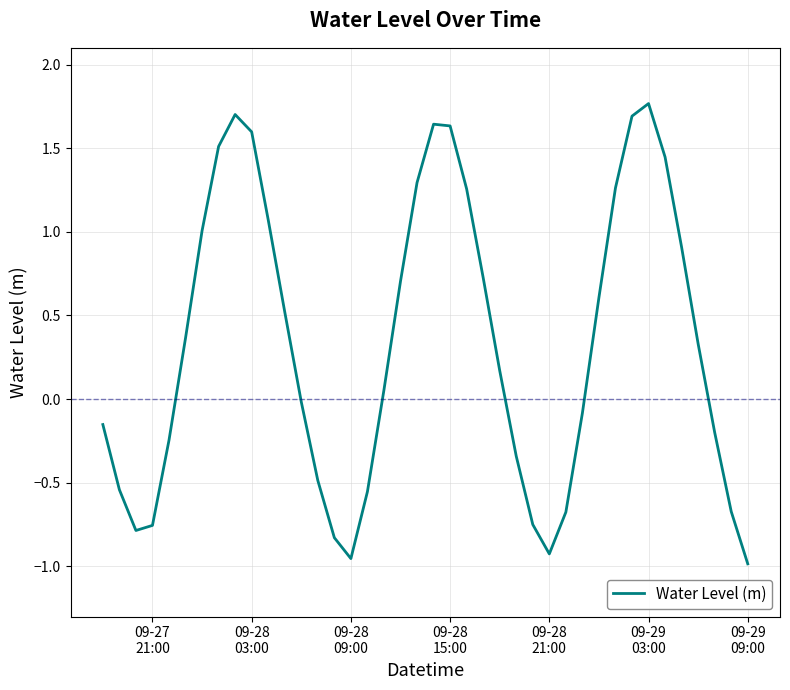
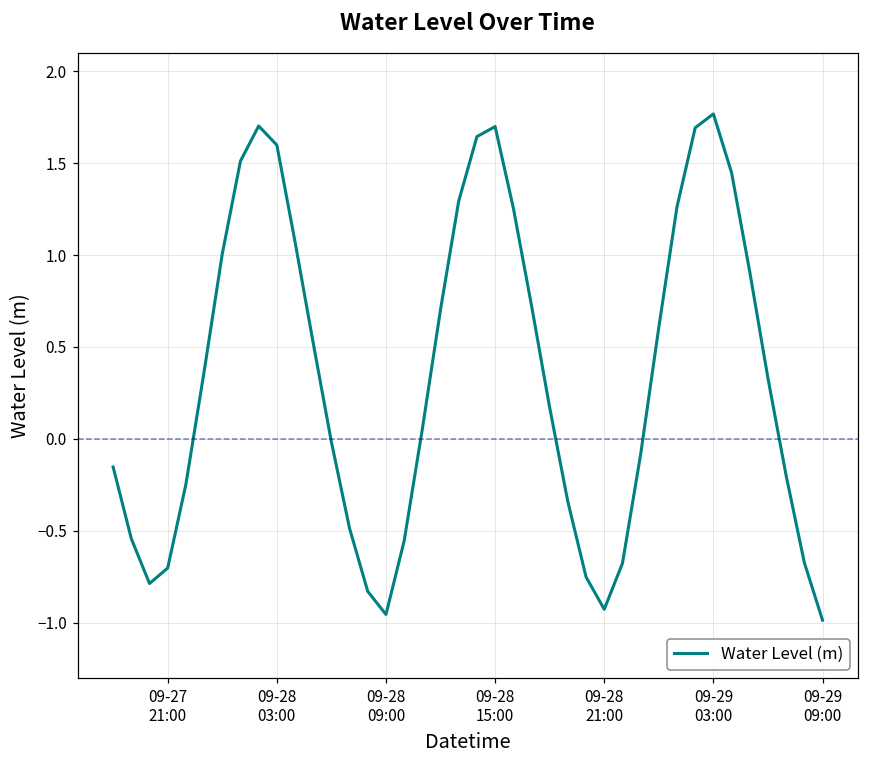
  {
-   "09-27 21:00": -0.76,
+   "09-27 21:00": -0.70,
    "09-28 03:00": 1.60,
    "09-28 09:00": -0.95,
-   "09-28 15:00": 1.63,
+   "09-28 15:00": 1.70,
    "09-28 21:00": -0.93,
    "09-29 03:00": 1.77,
    "09-29 09:00": -0.98
  }
